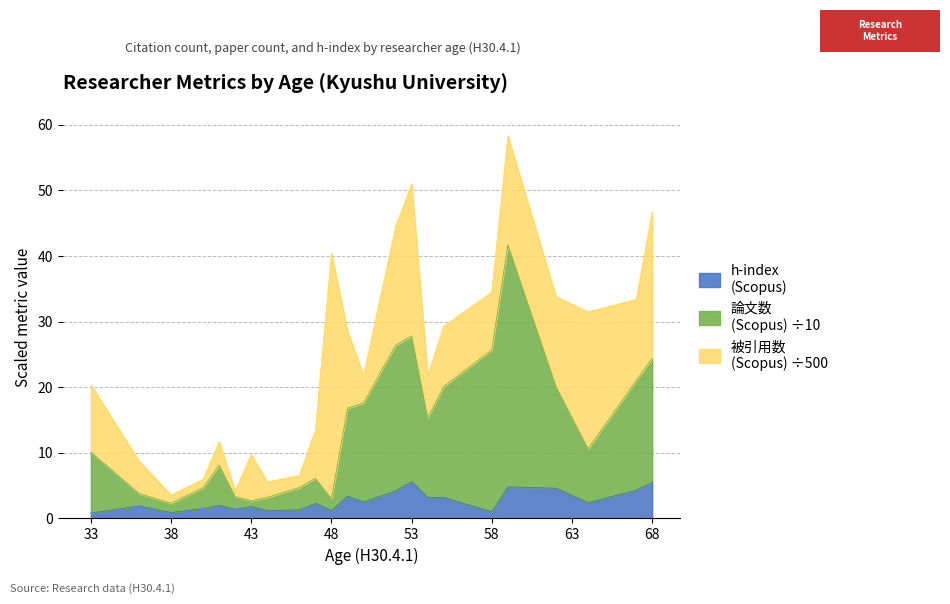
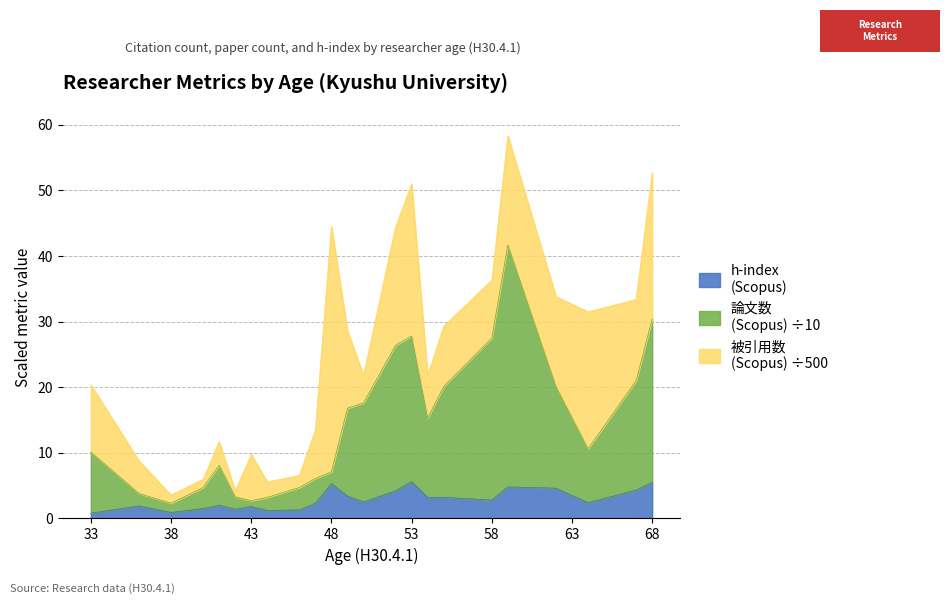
  {
    "h-index (Scopus)": {
      "33": 1,
      "38": 1,
      "43": 2,
-     "48": 1,
+     "48": 5,
      "53": 6,
-     "58": 1,
+     "58": 3,
      "68": 6
    },
    "論文数 (Scopus) ÷10": {
      "33": 9,
      "38": 1,
      "43": 1,
      "48": 2,
      "53": 22,
      "58": 25,
-     "68": 19
+     "68": 25
    },
    "被引用数 (Scopus) ÷500": {
      "33": 10,
      "38": 1,
      "43": 7,
      "48": 37,
      "53": 23,
      "58": 9,
      "68": 22
    }
  }
